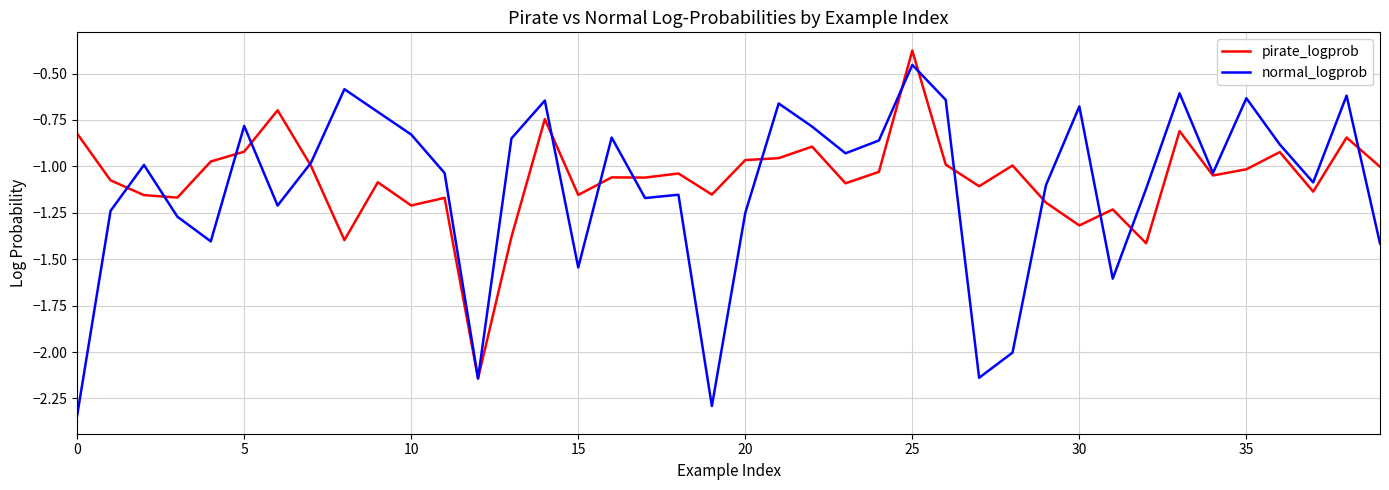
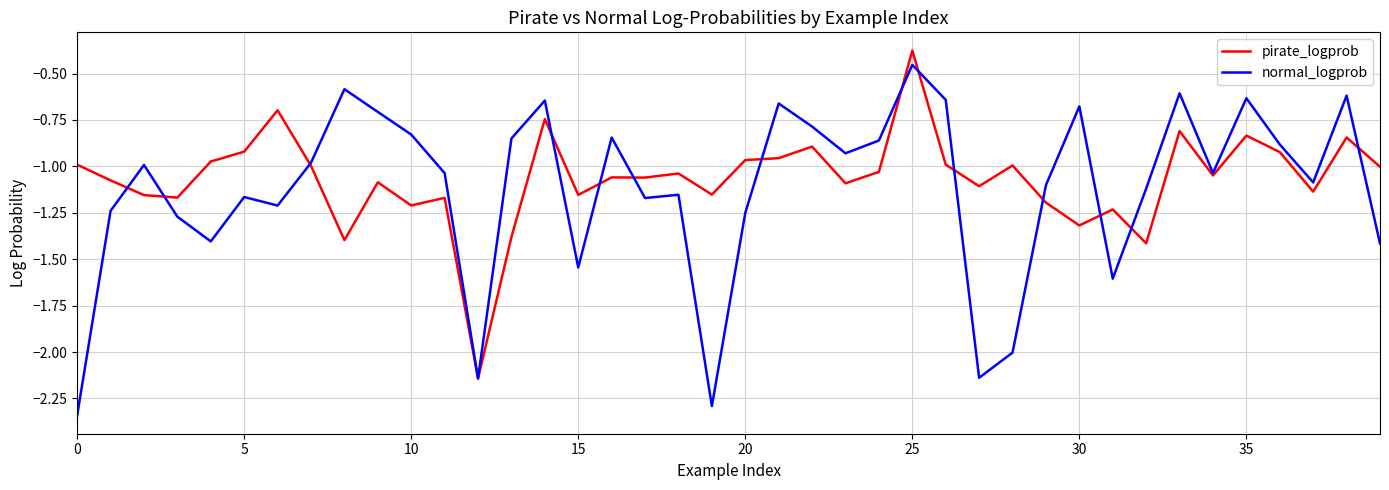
  {
    "pirate_logprob": {
-     "0": -0.82,
+     "0": -0.99,
      "5": -0.92,
      "10": -1.21,
      "15": -1.15,
      "20": -0.97,
      "25": -0.38,
      "30": -1.32,
-     "35": -1.02
+     "35": -0.83
    },
    "normal_logprob": {
      "0": -2.34,
-     "5": -0.78,
+     "5": -1.17,
      "10": -0.83,
      "15": -1.54,
      "20": -1.25,
      "25": -0.45,
      "30": -0.68,
      "35": -0.63
    }
  }
